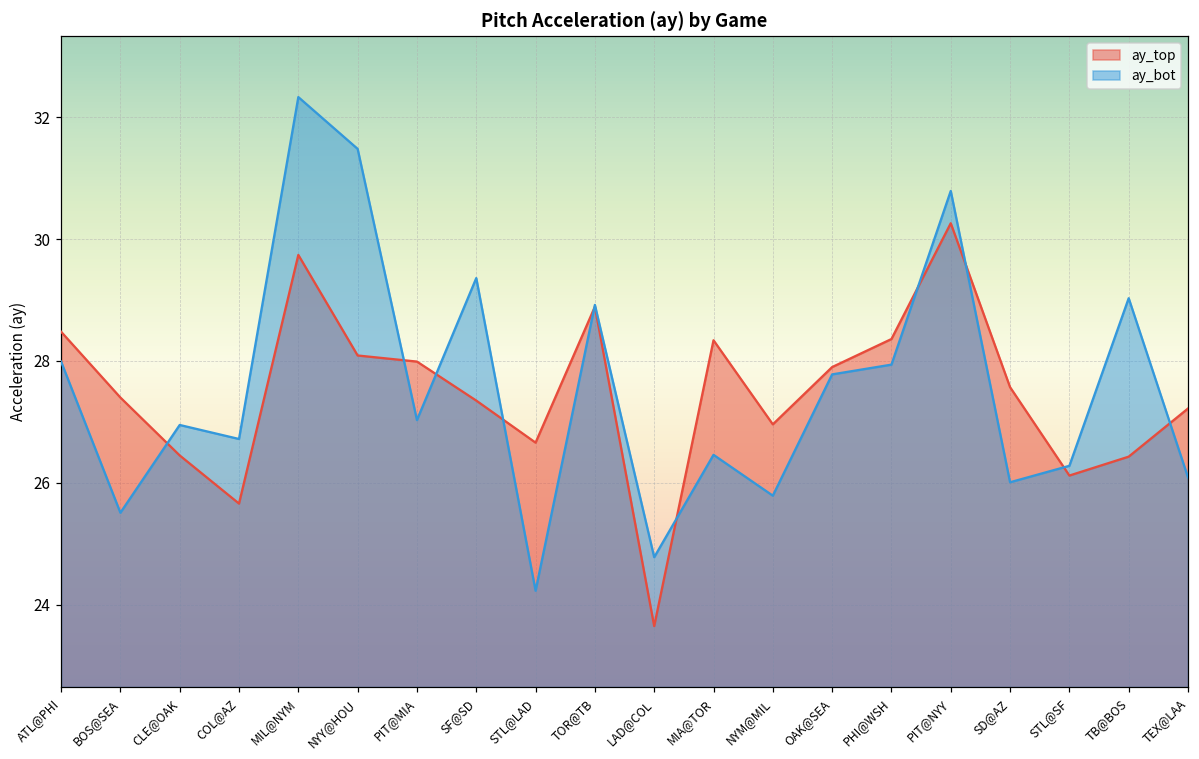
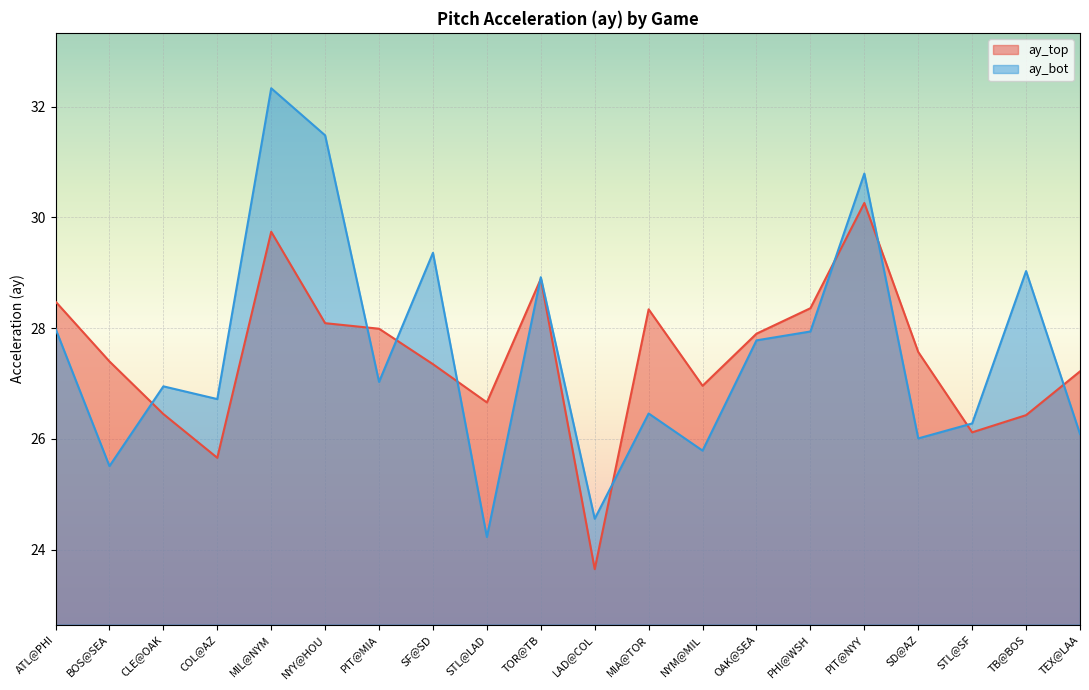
  {
    "ay_top": {
      "ATL@PHI": 28.5,
      "BOS@SEA": 27.4,
      "CLE@OAK": 26.5,
      "COL@AZ": 25.7,
      "MIL@NYM": 29.7,
      "NYY@HOU": 28.1,
      "PIT@MIA": 28.0,
      "SF@SD": 27.4,
      "STL@LAD": 26.7,
      "LAD@COL": 23.7,
      "MIA@TOR": 28.3,
      "NYM@MIL": 27.0,
      "OAK@SEA": 27.9,
      "PHI@WSH": 28.4,
      "PIT@NYY": 30.3,
      "SD@AZ": 27.6,
      "STL@SF": 26.1,
      "TB@BOS": 26.4,
      "TEX@LAA": 27.2
    },
    "ay_bot": {
      "ATL@PHI": 28.0,
      "BOS@SEA": 25.5,
      "CLE@OAK": 27.0,
      "COL@AZ": 26.7,
      "MIL@NYM": 32.3,
      "NYY@HOU": 31.5,
      "PIT@MIA": 27.0,
      "SF@SD": 29.4,
      "STL@LAD": 24.2,
-     "LAD@COL": 24.8,
+     "LAD@COL": 24.6,
      "MIA@TOR": 26.5,
      "NYM@MIL": 25.8,
      "OAK@SEA": 27.8,
      "PHI@WSH": 27.9,
      "PIT@NYY": 30.8,
      "SD@AZ": 26.0,
      "STL@SF": 26.3,
      "TB@BOS": 29.0,
      "TEX@LAA": 26.1
    }
  }
